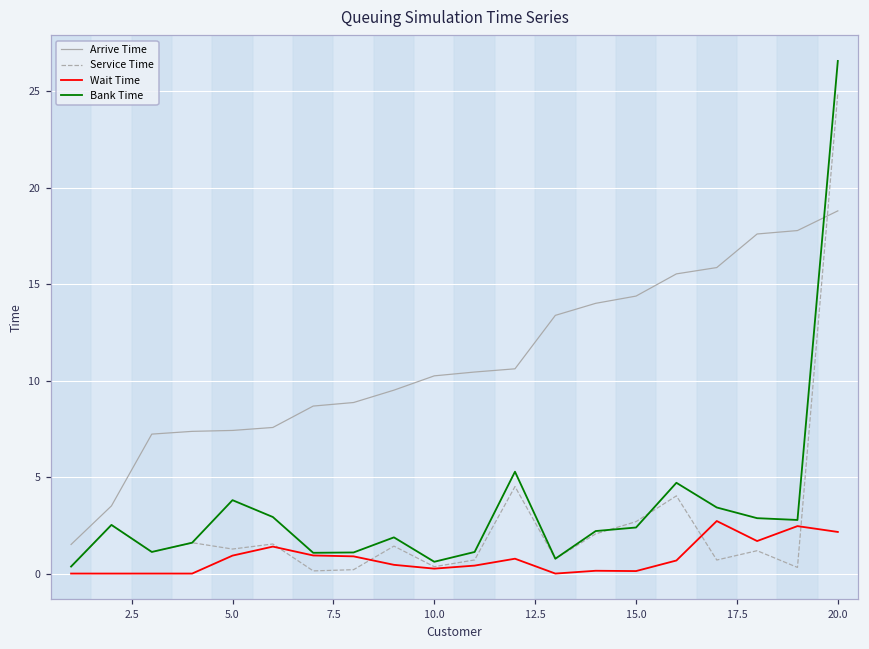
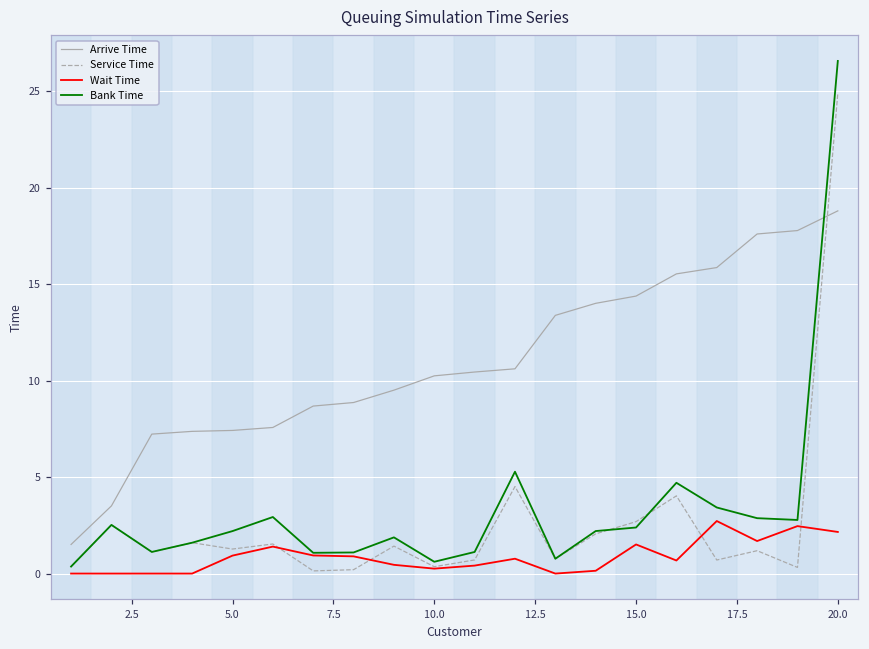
  {
    "Wait Time": {
      "5.0": 0.9,
-     "15.0": 0.1,
+     "15.0": 1.5,
      "20.0": 2.2
    },
    "Bank Time": {
-     "5.0": 3.8,
+     "5.0": 2.2,
      "10.0": 0.6,
      "15.0": 2.4,
      "20.0": 26.6
    }
  }
